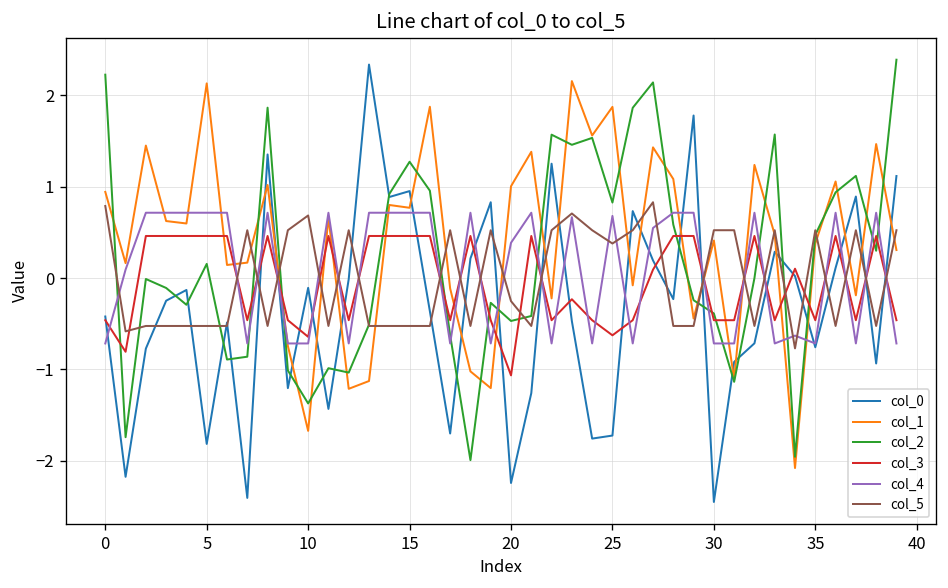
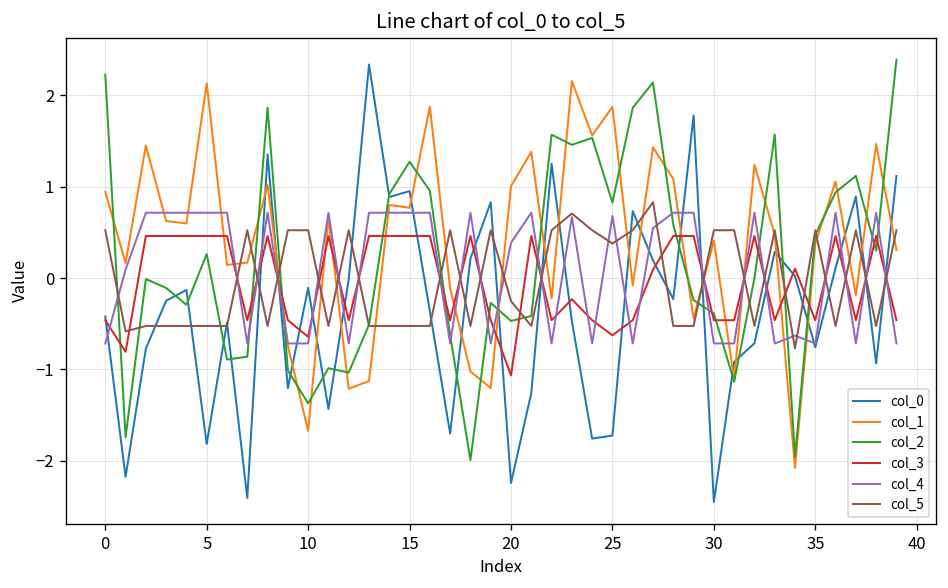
  {
    "col_0": {
      "0": -0.4,
      "5": -1.8,
      "10": -0.1,
      "15": 1.0,
      "20": -2.2,
      "25": -1.7,
      "30": -2.5,
      "35": -0.8
    },
    "col_1": {
      "0": 0.9,
      "5": 2.1,
      "10": -1.7,
      "15": 0.8,
      "20": 1.0,
      "25": 1.9,
      "30": 0.4,
      "35": 0.4
    },
    "col_2": {
      "0": 2.2,
-     "5": 0.2,
+     "5": 0.3,
      "10": -1.4,
      "15": 1.3,
      "20": -0.5,
      "25": 0.8,
      "30": -0.4,
      "35": 0.5
    },
    "col_3": {
      "0": -0.5,
      "5": 0.5,
      "10": -0.6,
      "15": 0.5,
      "20": -1.1,
      "25": -0.6,
      "30": -0.5,
      "35": -0.5
    },
    "col_4": {
      "0": -0.7,
      "5": 0.7,
      "10": -0.7,
      "15": 0.7,
      "20": 0.4,
      "25": 0.7,
      "30": -0.7,
      "35": -0.7
    },
    "col_5": {
-     "0": 0.8,
+     "0": 0.5,
      "5": -0.5,
-     "10": 0.7,
+     "10": 0.5,
      "15": -0.5,
      "20": -0.3,
      "25": 0.4,
      "30": 0.5,
      "35": 0.5
    }
  }
